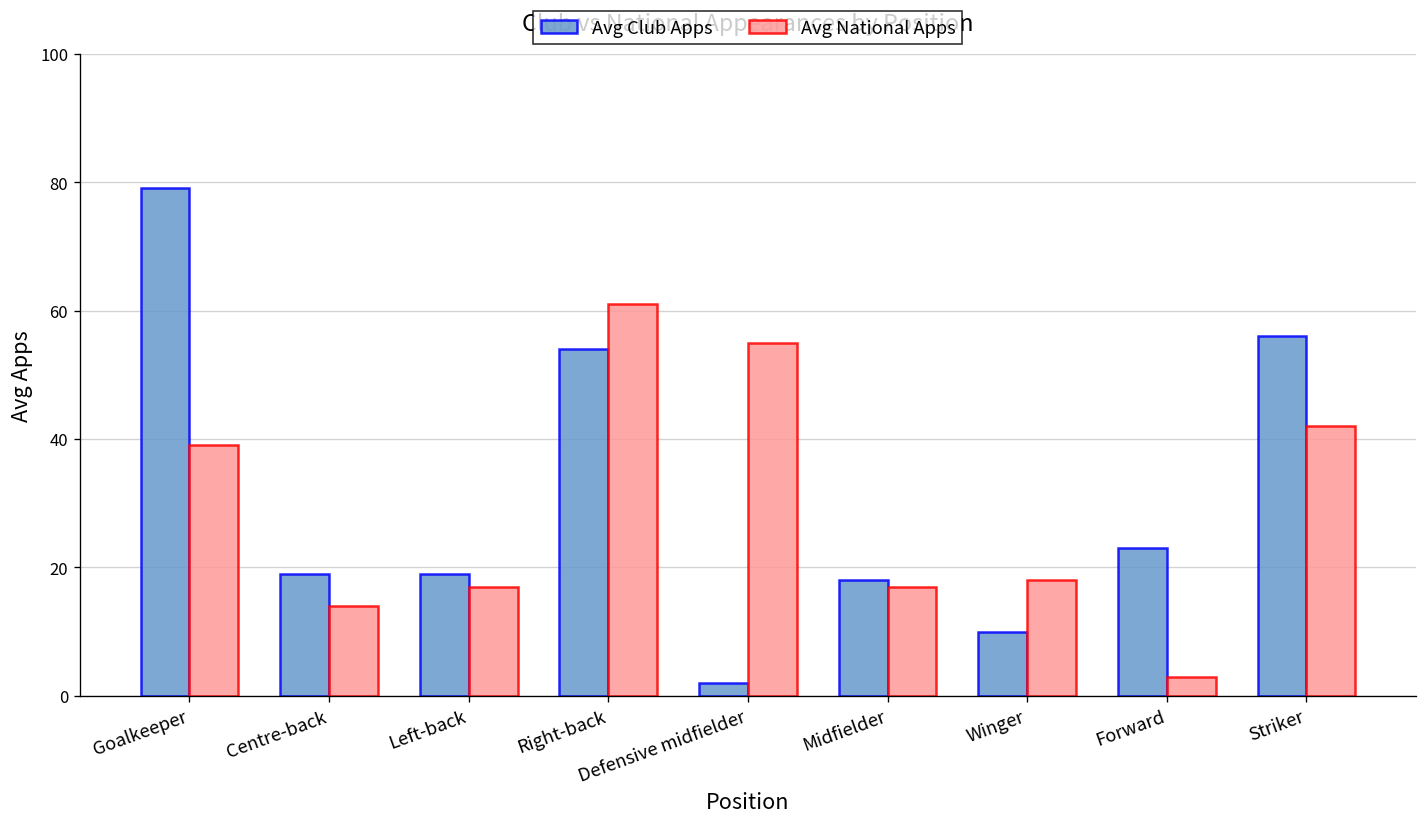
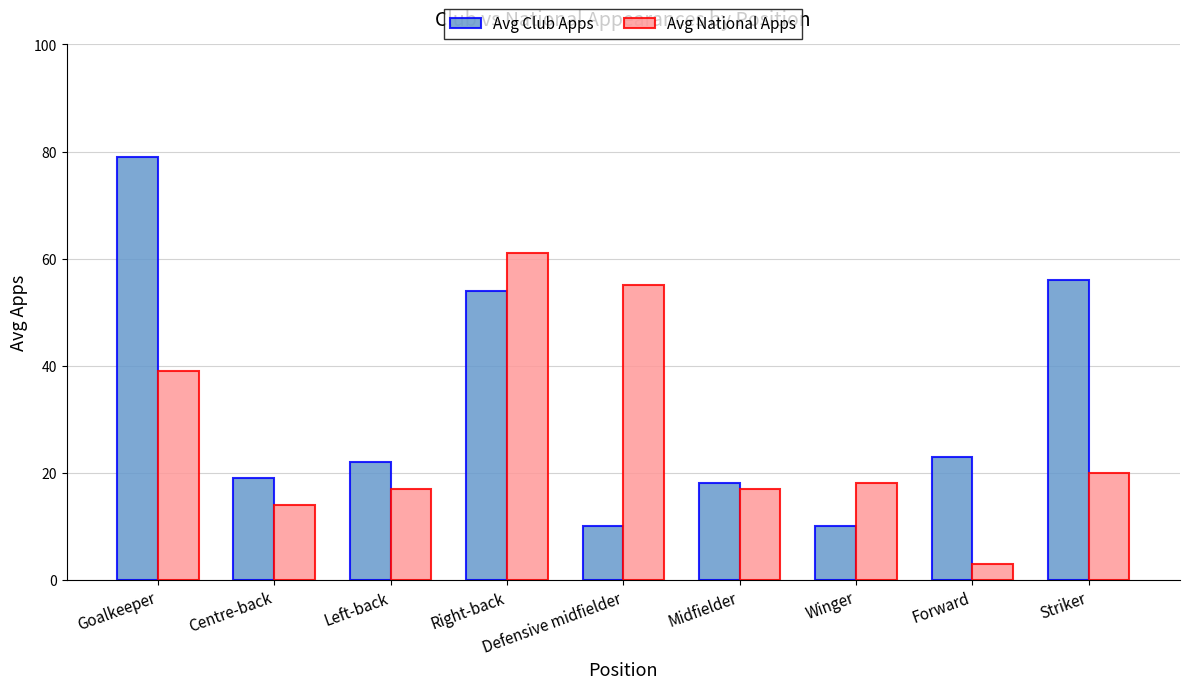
  {
    "Avg Club Apps": {
      "Goalkeeper": 79,
      "Centre-back": 19,
-     "Left-back": 19,
+     "Left-back": 22,
      "Right-back": 54,
-     "Defensive midfielder": 2,
+     "Defensive midfielder": 10,
      "Midfielder": 18,
      "Winger": 10,
      "Forward": 23,
      "Striker": 56
    },
    "Avg National Apps": {
      "Goalkeeper": 39,
      "Centre-back": 14,
      "Left-back": 17,
      "Right-back": 61,
      "Defensive midfielder": 55,
      "Midfielder": 17,
      "Winger": 18,
      "Forward": 3,
-     "Striker": 42
+     "Striker": 20
    }
  }
